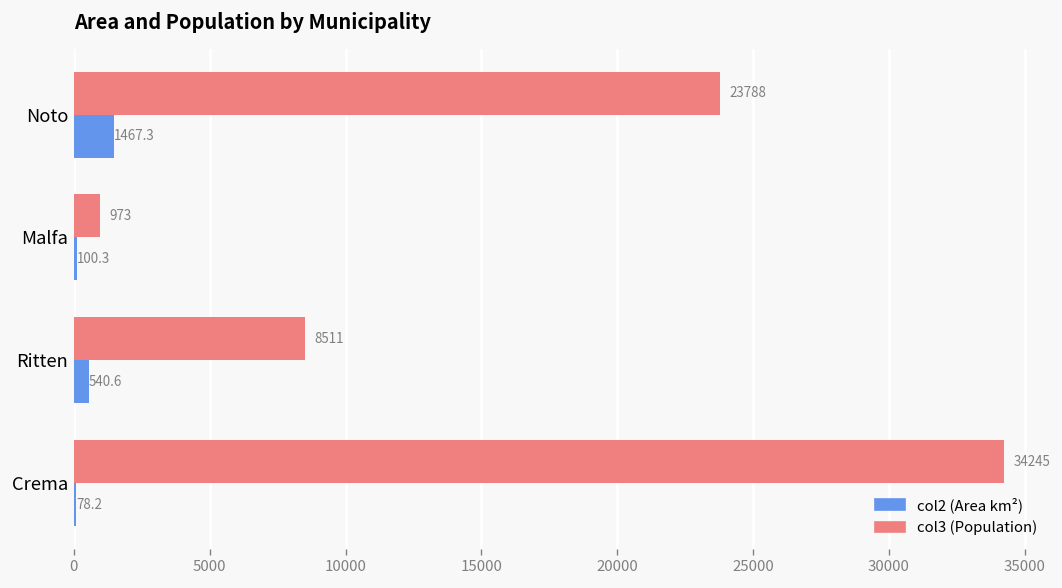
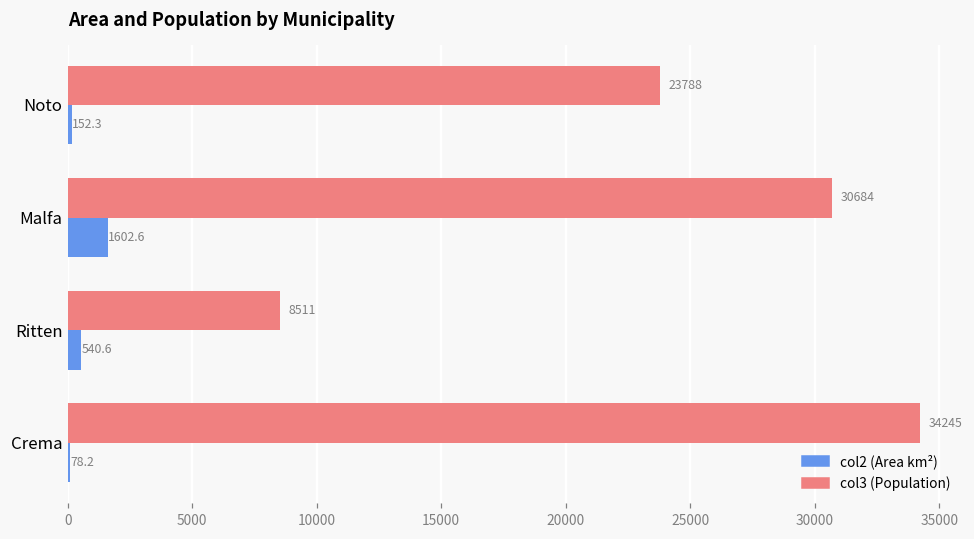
  {
    "col2 (Area km²)": {
-     "Noto": 1467.3,
-     "Malfa": 100.3,
+     "Noto": 152.3,
+     "Malfa": 1602.6,
      "Ritten": 540.6,
      "Crema": 78.2
    },
    "col3 (Population)": {
      "Noto": 23788,
-     "Malfa": 973,
+     "Malfa": 30684,
      "Ritten": 8511,
      "Crema": 34245
    }
  }
